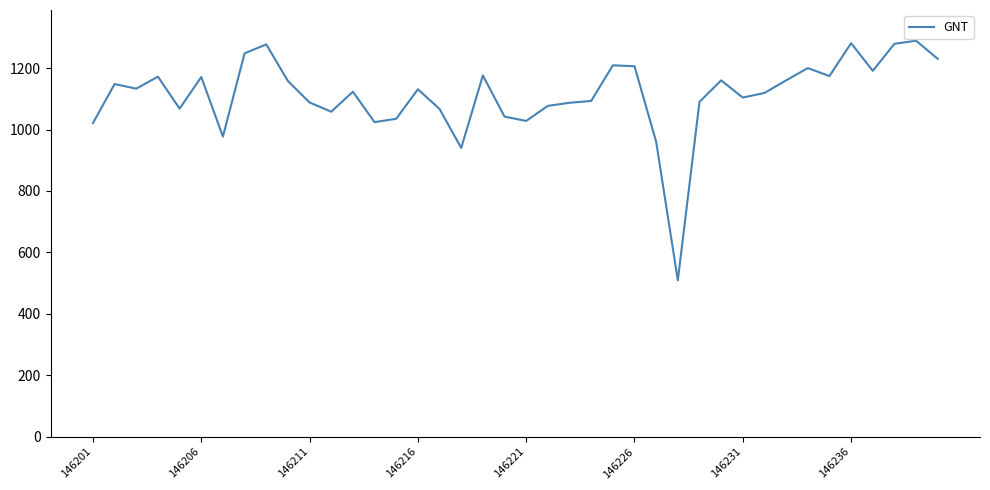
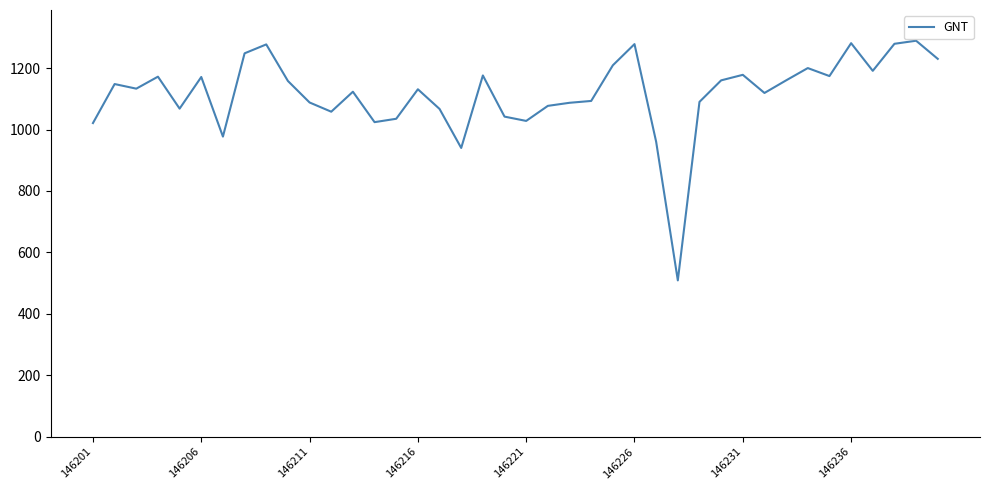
  {
    "146201": 1020,
    "146206": 1170,
    "146211": 1090,
    "146216": 1130,
    "146221": 1030,
-   "146226": 1210,
-   "146231": 1100,
+   "146226": 1280,
+   "146231": 1180,
    "146236": 1280
  }
